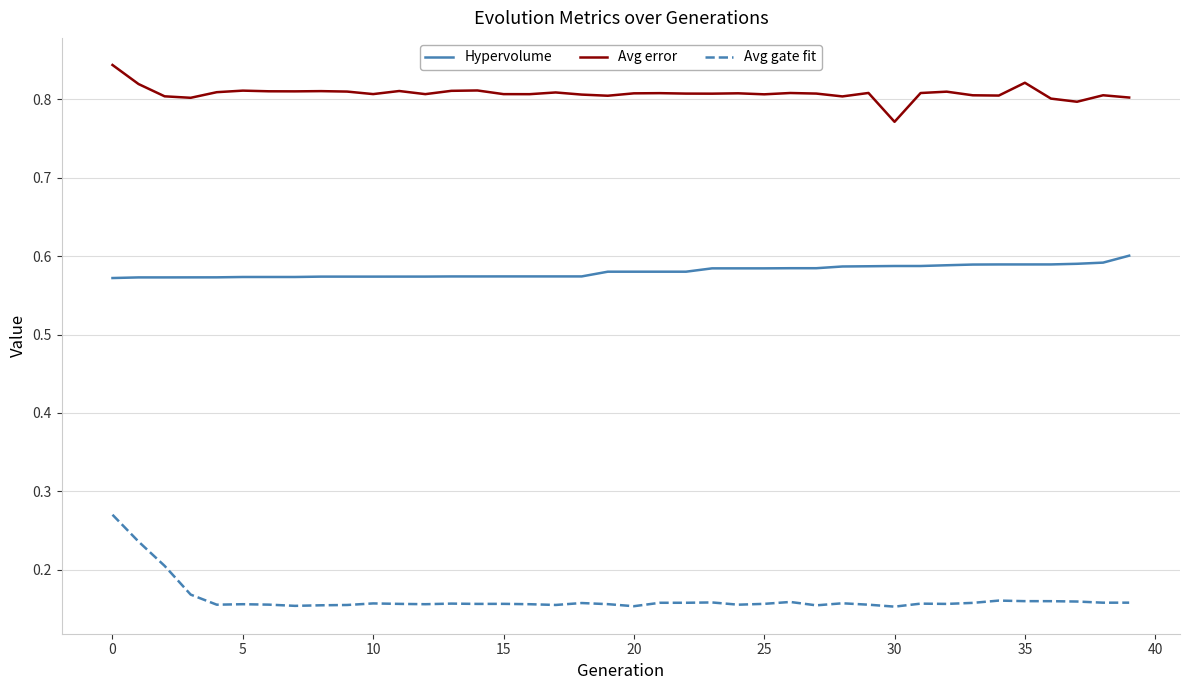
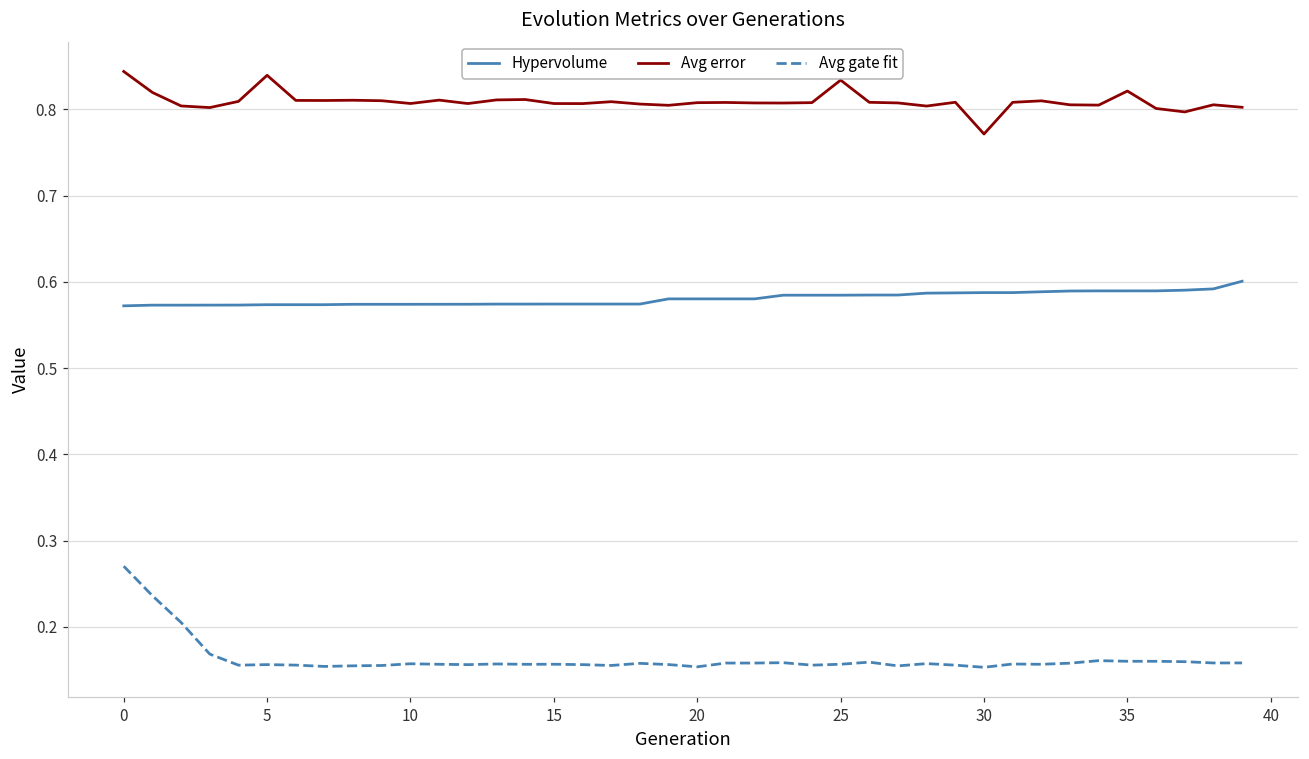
  {
    "Avg error": {
      "0": 0.84,
-     "5": 0.81,
+     "5": 0.84,
      "10": 0.81,
      "15": 0.81,
      "20": 0.81,
-     "25": 0.81,
+     "25": 0.83,
      "30": 0.77,
      "35": 0.82
    }
  }
